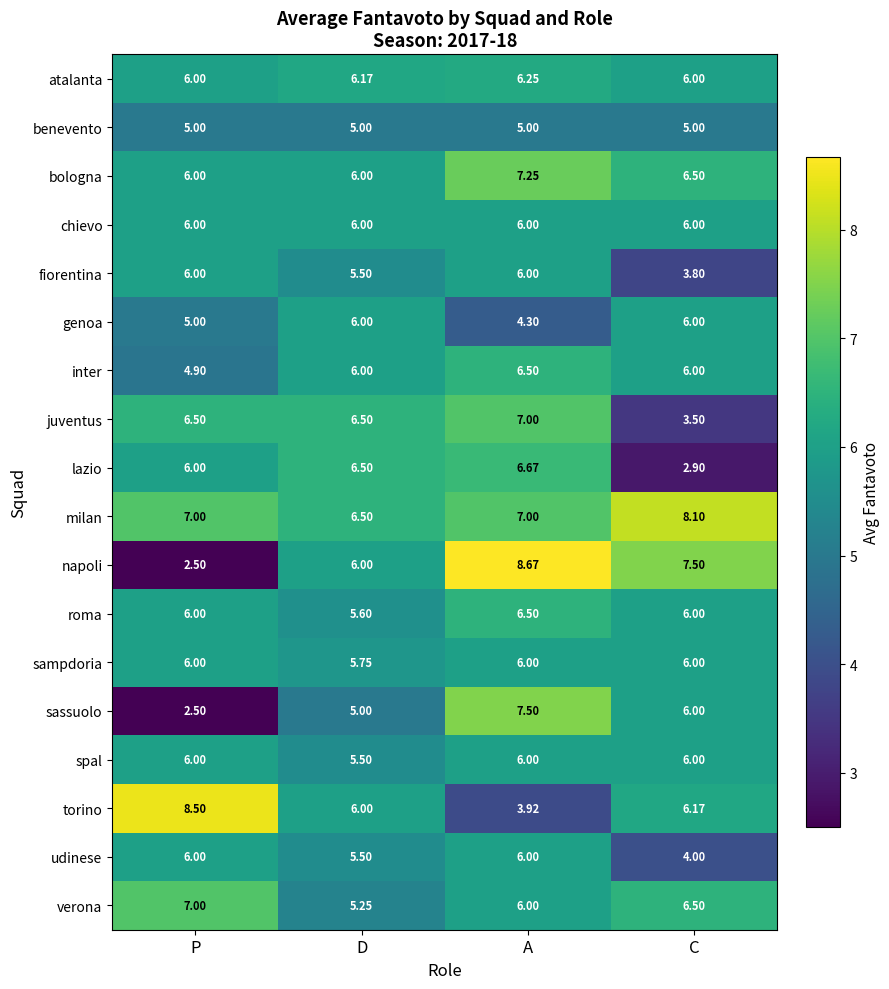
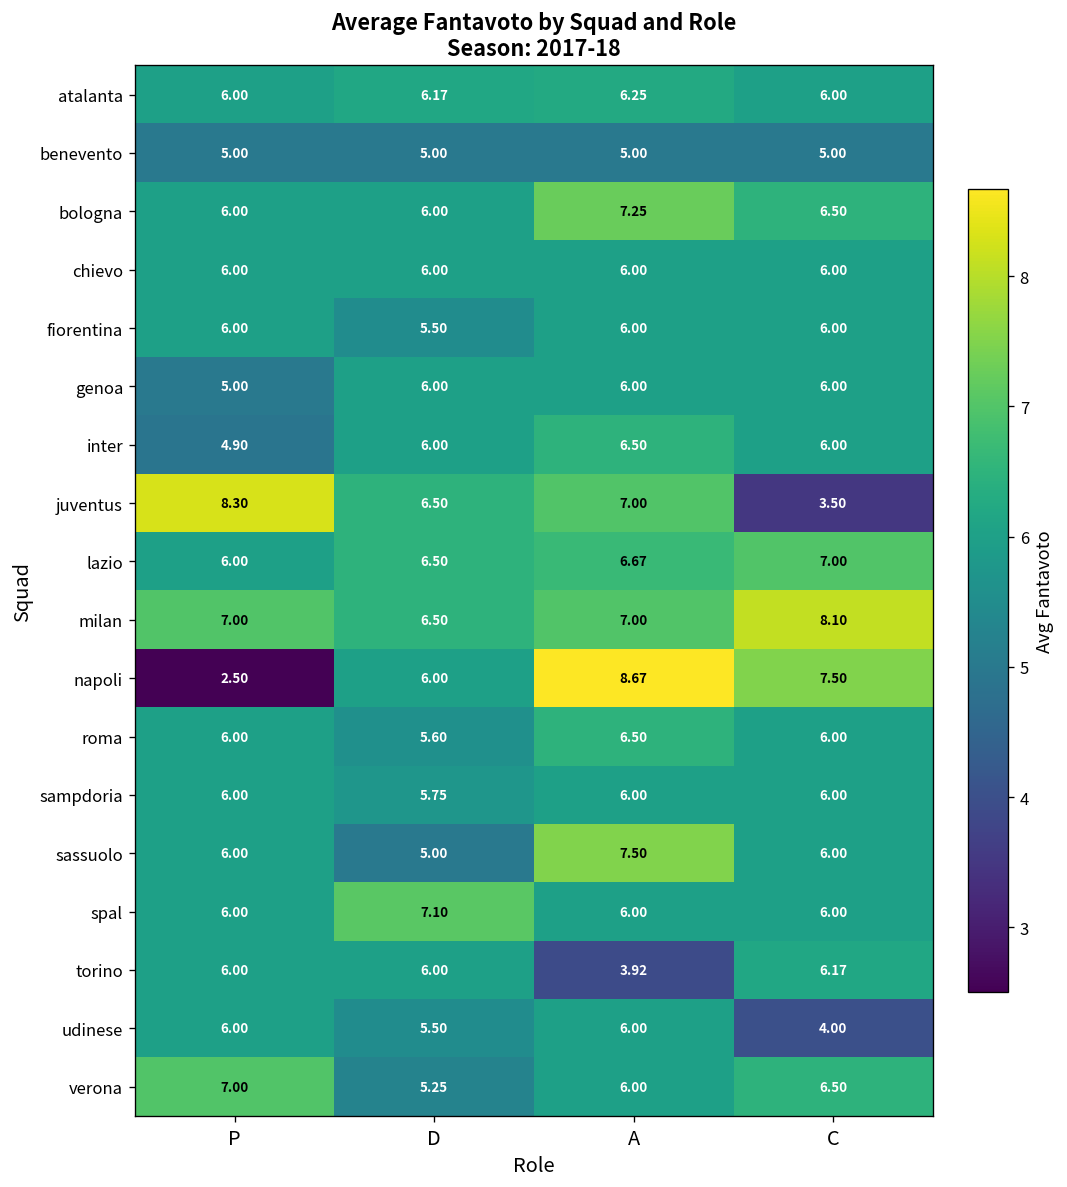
  {
    "atalanta": {
      "P": 6.00,
      "D": 6.17,
      "A": 6.25,
      "C": 6.00
    },
    "benevento": {
      "P": 5.00,
      "D": 5.00,
      "A": 5.00,
      "C": 5.00
    },
    "bologna": {
      "P": 6.00,
      "D": 6.00,
      "A": 7.25,
      "C": 6.50
    },
    "chievo": {
      "P": 6.00,
      "D": 6.00,
      "A": 6.00,
      "C": 6.00
    },
    "fiorentina": {
      "P": 6.00,
      "D": 5.50,
      "A": 6.00,
-     "C": 3.80
+     "C": 6.00
    },
    "genoa": {
      "P": 5.00,
      "D": 6.00,
-     "A": 4.30,
+     "A": 6.00,
      "C": 6.00
    },
    "inter": {
      "P": 4.90,
      "D": 6.00,
      "A": 6.50,
      "C": 6.00
    },
    "juventus": {
-     "P": 6.50,
+     "P": 8.30,
      "D": 6.50,
      "A": 7.00,
      "C": 3.50
    },
    "lazio": {
      "P": 6.00,
      "D": 6.50,
      "A": 6.67,
-     "C": 2.90
+     "C": 7.00
    },
    "milan": {
      "P": 7.00,
      "D": 6.50,
      "A": 7.00,
      "C": 8.10
    },
    "napoli": {
      "P": 2.50,
      "D": 6.00,
      "A": 8.67,
      "C": 7.50
    },
    "roma": {
      "P": 6.00,
      "D": 5.60,
      "A": 6.50,
      "C": 6.00
    },
    "sampdoria": {
      "P": 6.00,
      "D": 5.75,
      "A": 6.00,
      "C": 6.00
    },
    "sassuolo": {
-     "P": 2.50,
+     "P": 6.00,
      "D": 5.00,
      "A": 7.50,
      "C": 6.00
    },
    "spal": {
      "P": 6.00,
-     "D": 5.50,
+     "D": 7.10,
      "A": 6.00,
      "C": 6.00
    },
    "torino": {
-     "P": 8.50,
+     "P": 6.00,
      "D": 6.00,
      "A": 3.92,
      "C": 6.17
    },
    "udinese": {
      "P": 6.00,
      "D": 5.50,
      "A": 6.00,
      "C": 4.00
    },
    "verona": {
      "P": 7.00,
      "D": 5.25,
      "A": 6.00,
      "C": 6.50
    }
  }
